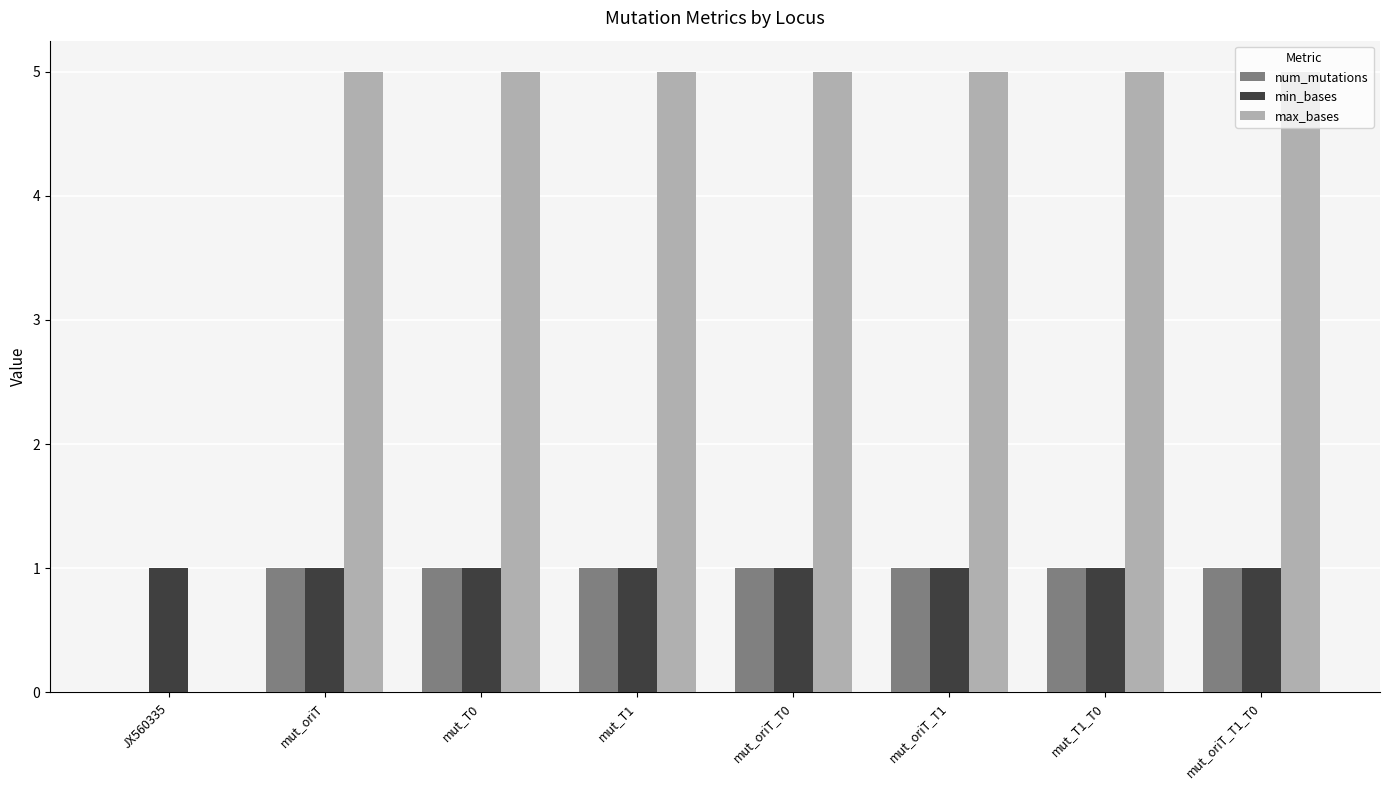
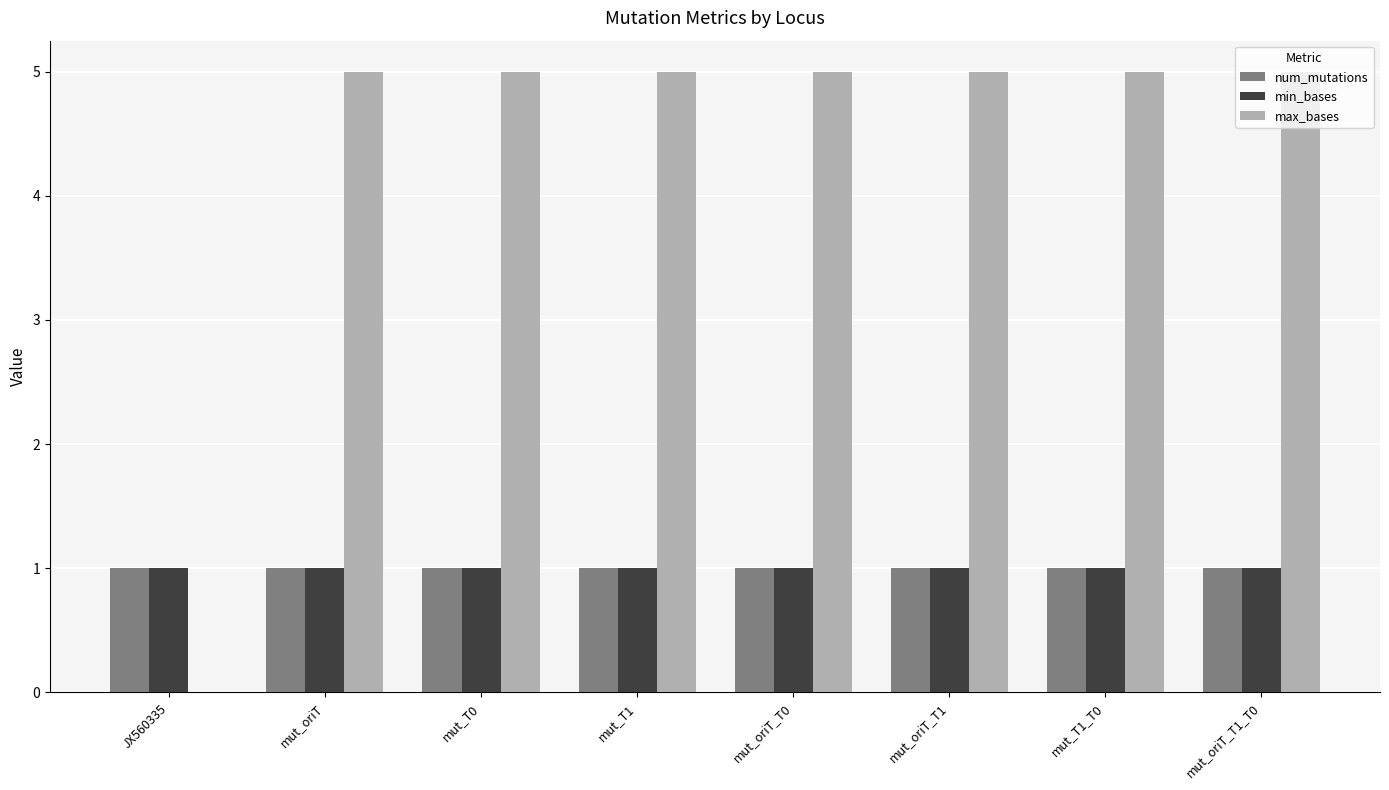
  {
    "num_mutations": {
-     "JX560335": 0,
+     "JX560335": 1,
      "mut_oriT": 1,
      "mut_T0": 1,
      "mut_T1": 1,
      "mut_oriT_T0": 1,
      "mut_oriT_T1": 1,
      "mut_T1_T0": 1,
      "mut_oriT_T1_T0": 1
    },
    "min_bases": {
      "JX560335": 1,
      "mut_oriT": 1,
      "mut_T0": 1,
      "mut_T1": 1,
      "mut_oriT_T0": 1,
      "mut_oriT_T1": 1,
      "mut_T1_T0": 1,
      "mut_oriT_T1_T0": 1
    },
    "max_bases": {
      "JX560335": 0,
      "mut_oriT": 5,
      "mut_T0": 5,
      "mut_T1": 5,
      "mut_oriT_T0": 5,
      "mut_oriT_T1": 5,
      "mut_T1_T0": 5
    }
  }
